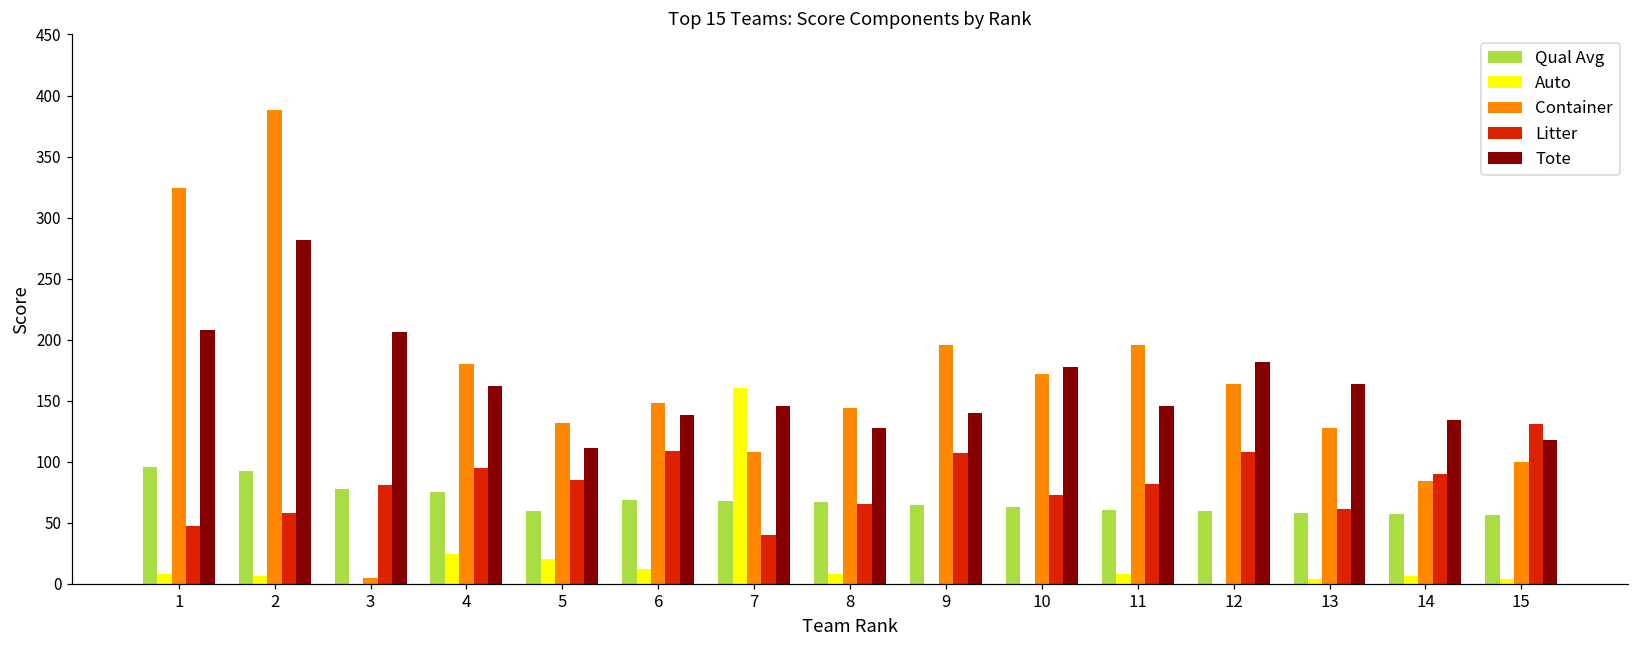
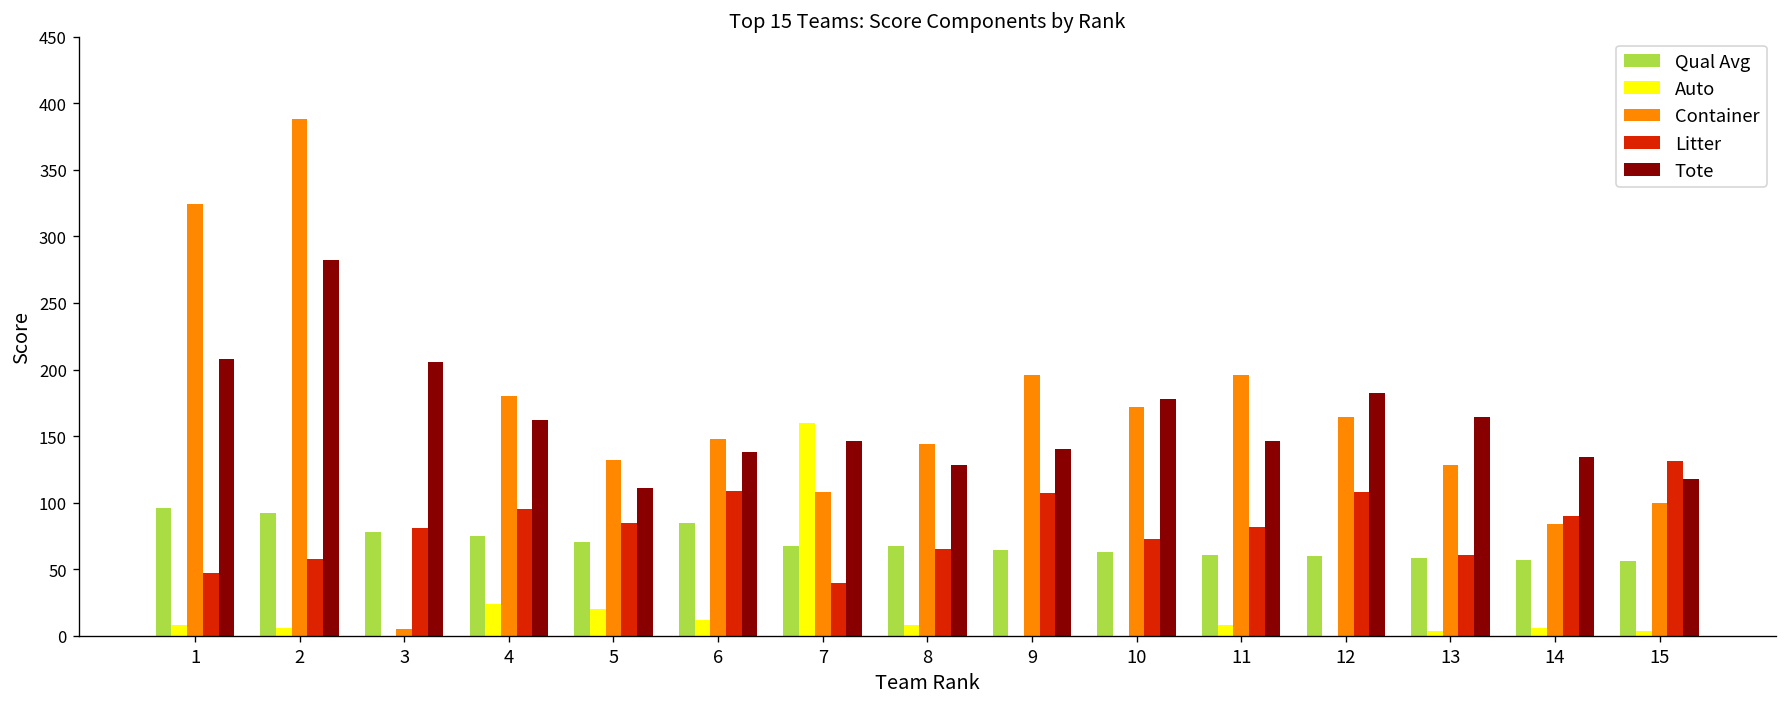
  {
    "Qual Avg": {
      "1": 96,
      "2": 92,
      "3": 78,
      "4": 75,
-     "5": 60,
-     "6": 69,
+     "5": 71,
+     "6": 85,
      "7": 68,
      "8": 67,
      "9": 64,
      "10": 63,
      "11": 60,
      "12": 60,
      "13": 58,
      "14": 57,
      "15": 56
    },
    "Auto": {
      "1": 8,
      "2": 6,
      "3": 0,
      "4": 24,
      "5": 20,
      "6": 12,
      "7": 160,
      "8": 8,
      "9": 0,
      "10": 0,
      "11": 8,
      "12": 0,
      "13": 4,
      "14": 6,
      "15": 4
    },
    "Container": {
      "1": 324,
      "2": 388,
      "3": 5,
      "4": 180,
      "5": 132,
      "6": 148,
      "7": 108,
      "8": 144,
      "9": 196,
      "10": 172,
      "11": 196,
      "12": 164,
      "13": 128,
      "14": 84,
      "15": 100
    },
    "Litter": {
      "1": 47,
      "2": 58,
      "3": 81,
      "4": 95,
      "5": 85,
      "6": 109,
      "7": 40,
      "8": 65,
      "9": 107,
      "10": 73,
      "11": 82,
      "12": 108,
      "13": 61,
      "14": 90,
      "15": 131
    },
    "Tote": {
      "1": 208,
      "2": 282,
      "3": 206,
      "4": 162,
      "5": 111,
      "6": 138,
      "7": 146,
      "8": 128,
      "9": 140,
      "10": 178,
      "11": 146,
      "12": 182,
      "13": 164,
      "14": 134,
      "15": 118
    }
  }
